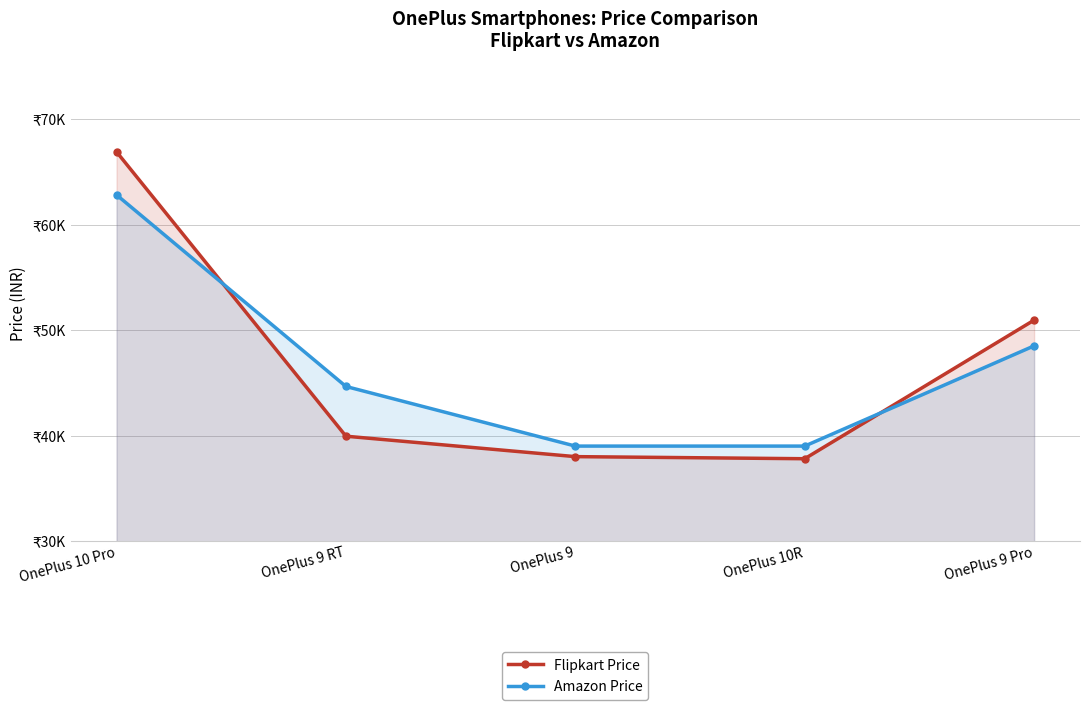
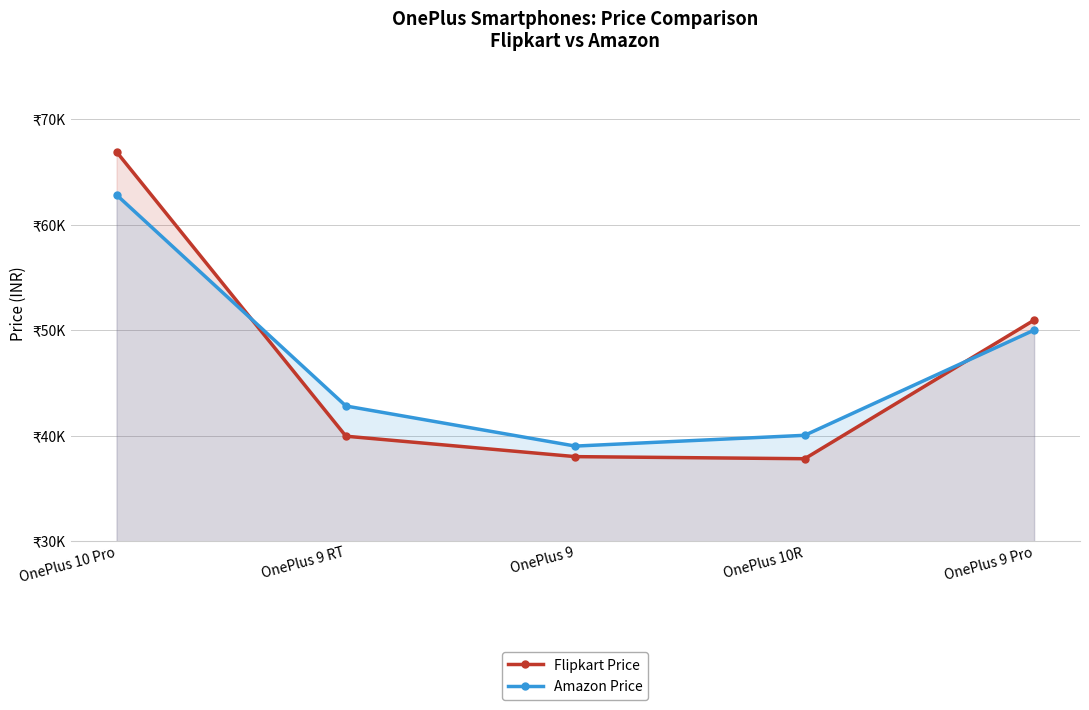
  {
    "Flipkart Price": {
      "OnePlus 10 Pro": "₹66900",
      "OnePlus 9 RT": "₹39900",
      "OnePlus 9": "₹38000",
      "OnePlus 10R": "₹37800",
      "OnePlus 9 Pro": "₹50900"
    },
    "Amazon Price": {
      "OnePlus 10 Pro": "₹62800",
-     "OnePlus 9 RT": "₹44700",
+     "OnePlus 9 RT": "₹42800",
      "OnePlus 9": "₹39000",
-     "OnePlus 10R": "₹39000",
-     "OnePlus 9 Pro": "₹48500"
+     "OnePlus 10R": "₹40000",
+     "OnePlus 9 Pro": "₹50000"
    }
  }
